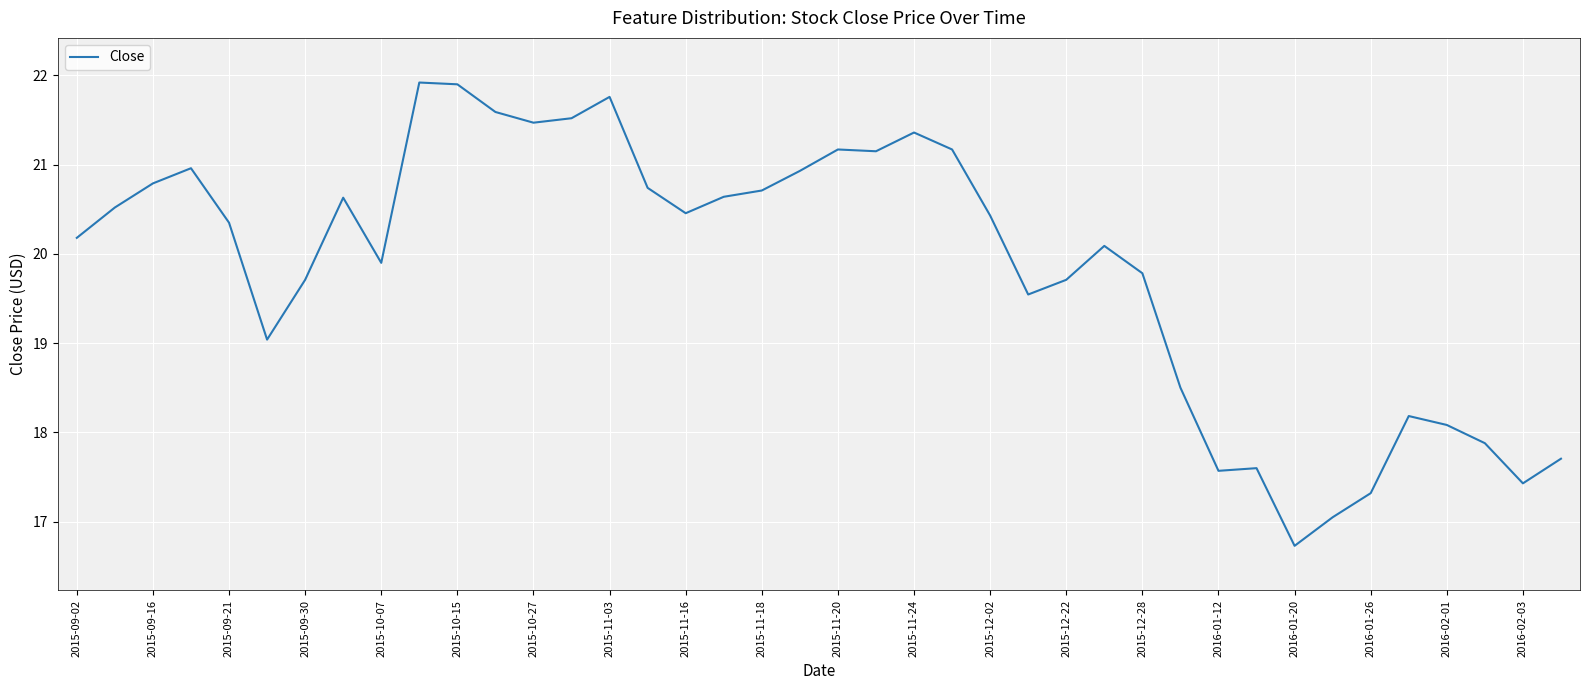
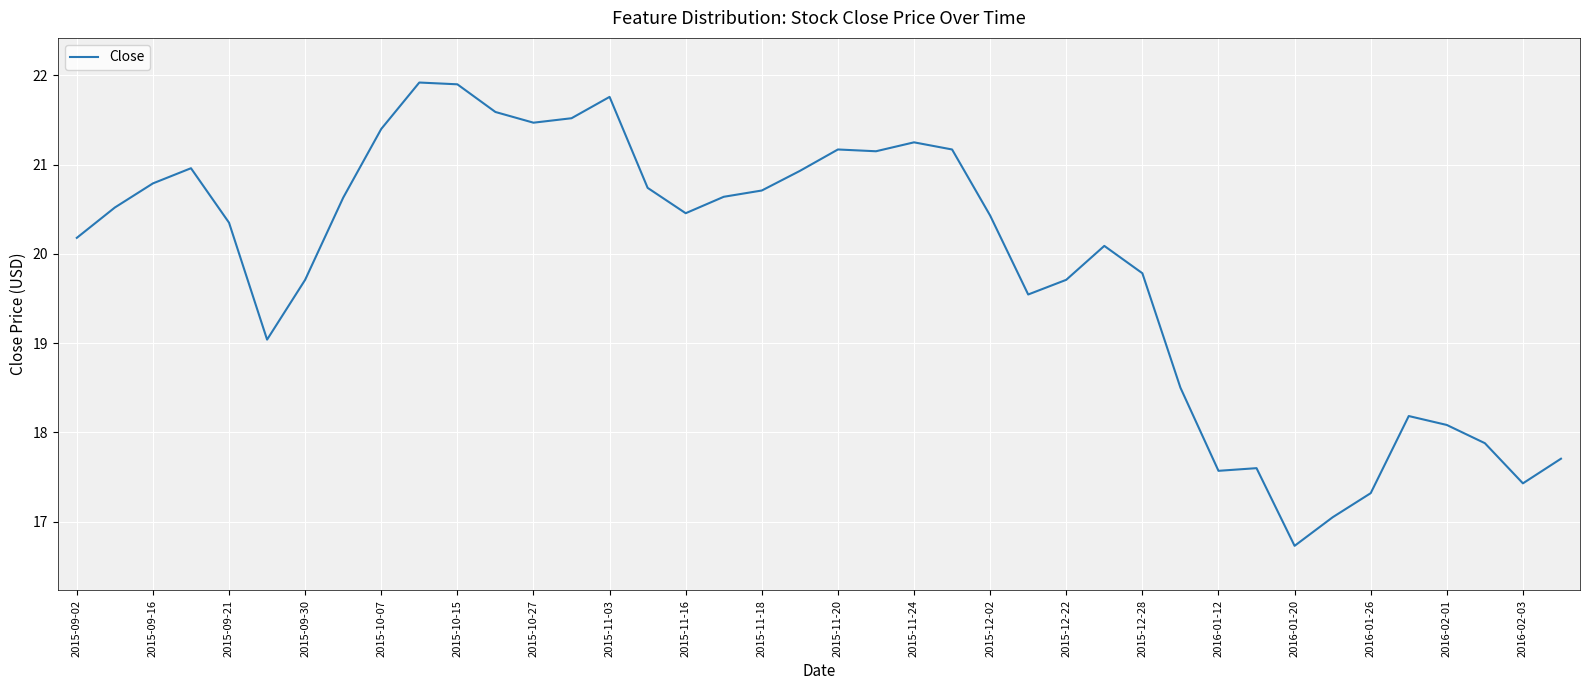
  {
    "2015-09-02": 20.2,
    "2015-09-16": 20.8,
    "2015-09-21": 20.3,
    "2015-09-30": 19.7,
-   "2015-10-07": 19.9,
+   "2015-10-07": 21.4,
    "2015-10-15": 21.9,
    "2015-10-27": 21.5,
    "2015-11-03": 21.8,
    "2015-11-16": 20.5,
    "2015-11-18": 20.7,
    "2015-11-20": 21.2,
-   "2015-11-24": 21.4,
+   "2015-11-24": 21.3,
    "2015-12-02": 20.4,
    "2015-12-22": 19.7,
    "2015-12-28": 19.8,
    "2016-01-12": 17.6,
    "2016-01-20": 16.7,
    "2016-01-26": 17.3,
    "2016-02-01": 18.1,
    "2016-02-03": 17.4
  }
